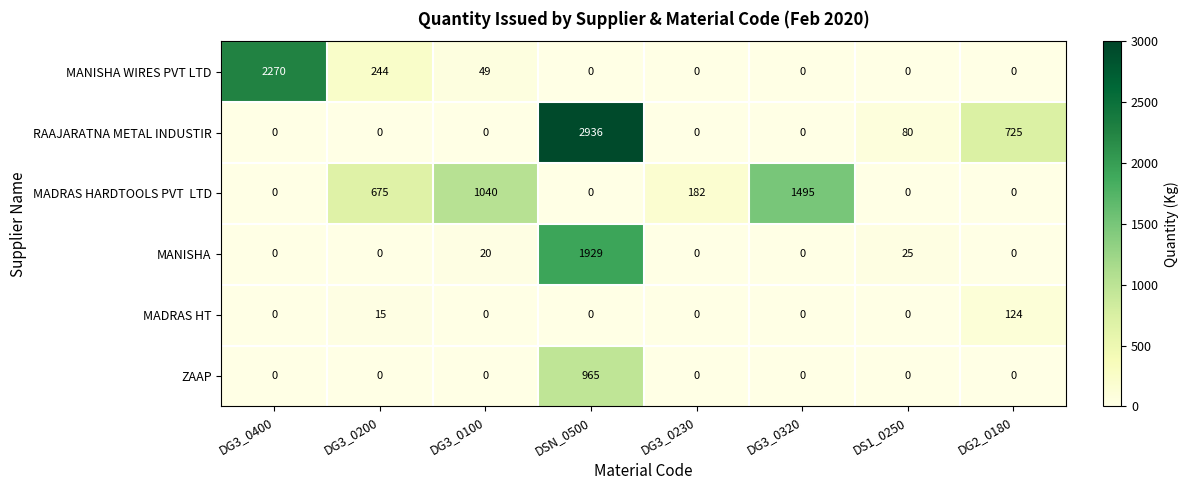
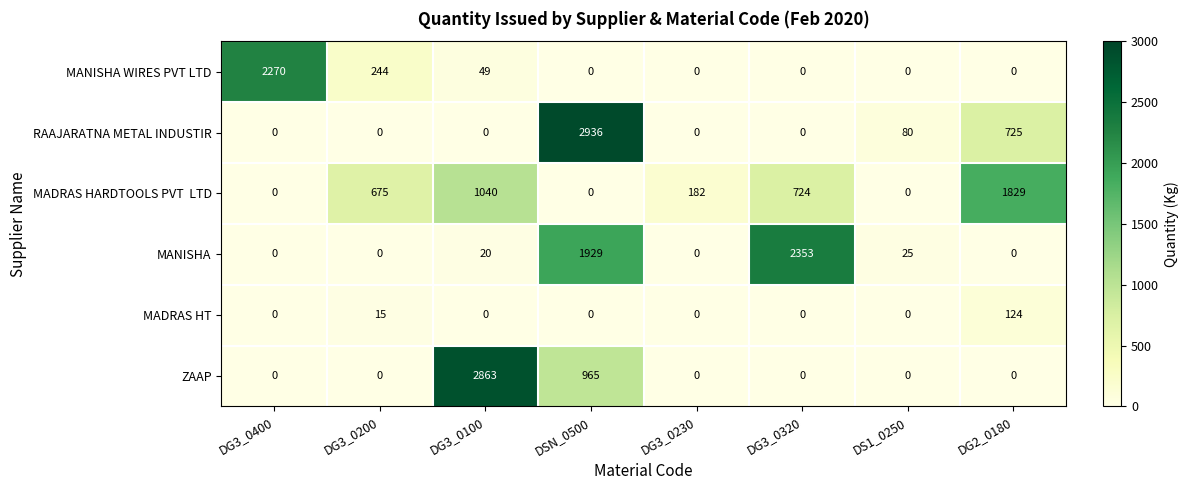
  {
    "MANISHA WIRES PVT LTD": {
      "DG3_0400": 2270,
      "DG3_0200": 244,
      "DG3_0100": 49,
      "DSN_0500": 0,
      "DG3_0230": 0,
      "DG3_0320": 0,
      "DS1_0250": 0,
      "DG2_0180": 0
    },
    "RAAJARATNA METAL INDUSTIR": {
      "DG3_0400": 0,
      "DG3_0200": 0,
      "DG3_0100": 0,
      "DSN_0500": 2936,
      "DG3_0230": 0,
      "DG3_0320": 0,
      "DS1_0250": 80,
      "DG2_0180": 725
    },
    "MADRAS HARDTOOLS PVT LTD": {
      "DG3_0400": 0,
      "DG3_0200": 675,
      "DG3_0100": 1040,
      "DSN_0500": 0,
      "DG3_0230": 182,
-     "DG3_0320": 1495,
+     "DG3_0320": 724,
      "DS1_0250": 0,
-     "DG2_0180": 0
+     "DG2_0180": 1829
    },
    "MANISHA": {
      "DG3_0400": 0,
      "DG3_0200": 0,
      "DG3_0100": 20,
      "DSN_0500": 1929,
      "DG3_0230": 0,
-     "DG3_0320": 0,
+     "DG3_0320": 2353,
      "DS1_0250": 25,
      "DG2_0180": 0
    },
    "MADRAS HT": {
      "DG3_0400": 0,
      "DG3_0200": 15,
      "DG3_0100": 0,
      "DSN_0500": 0,
      "DG3_0230": 0,
      "DG3_0320": 0,
      "DS1_0250": 0,
      "DG2_0180": 124
    },
    "ZAAP": {
      "DG3_0400": 0,
      "DG3_0200": 0,
-     "DG3_0100": 0,
+     "DG3_0100": 2863,
      "DSN_0500": 965,
      "DG3_0230": 0,
      "DG3_0320": 0,
      "DS1_0250": 0,
      "DG2_0180": 0
    }
  }
